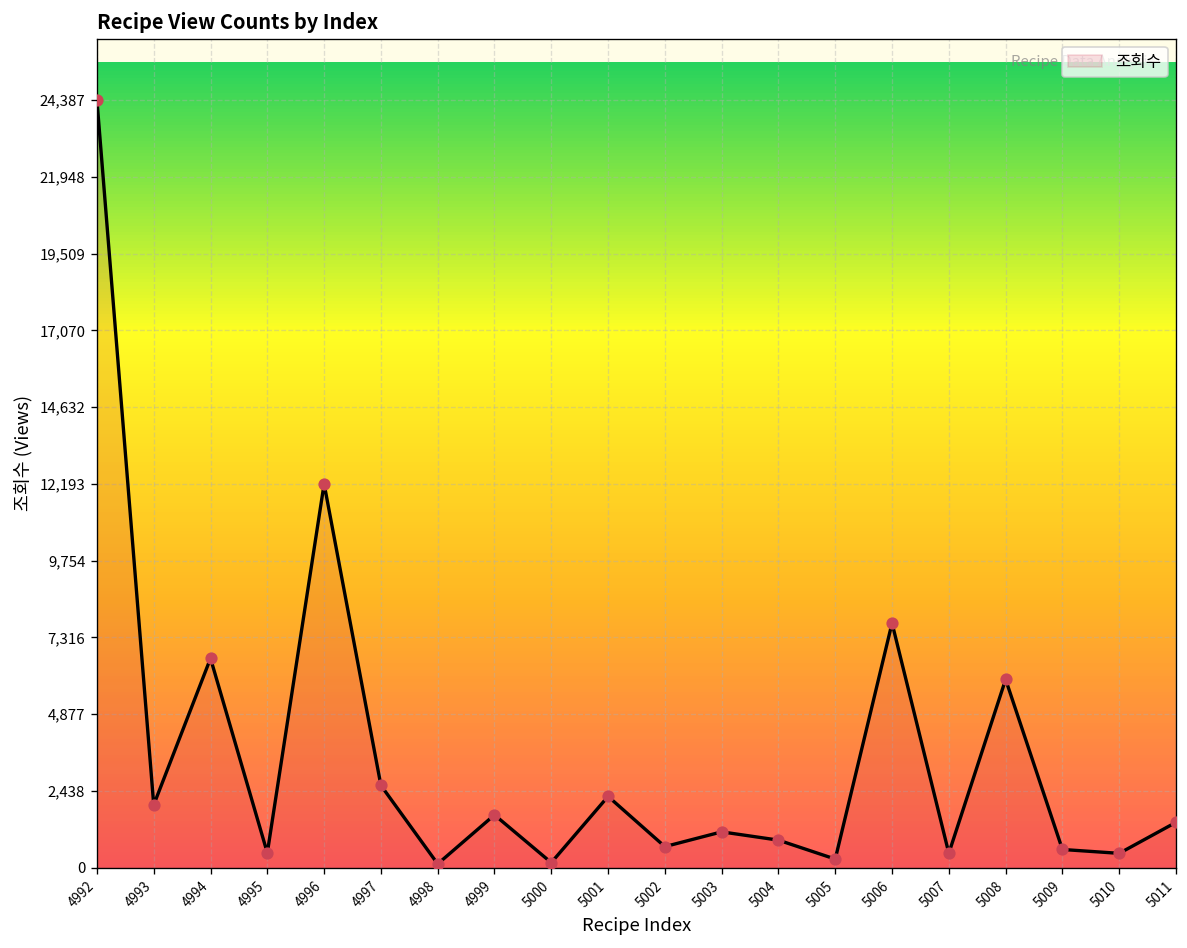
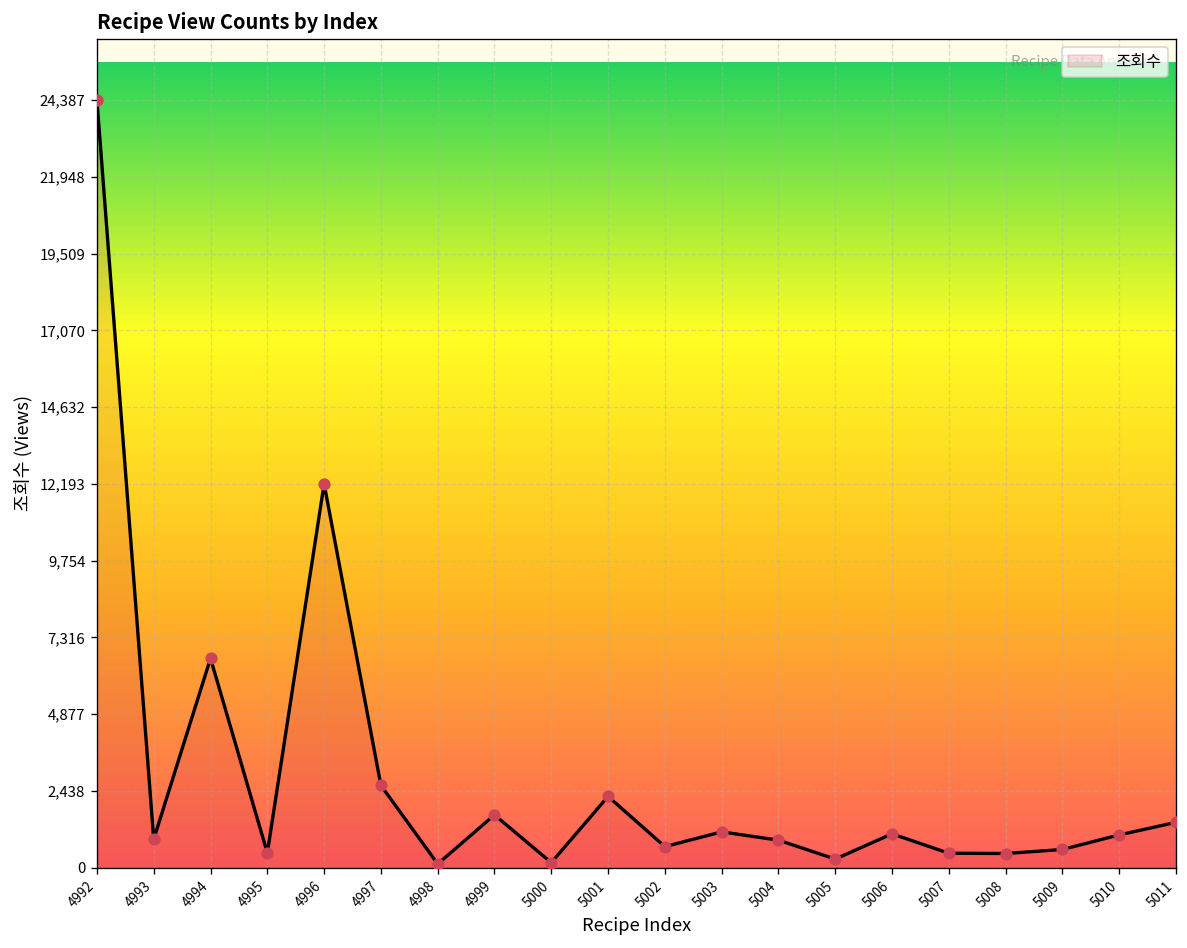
  {
    "4992": "24,400",
-   "4993": "2,000",
+   "4993": "900",
    "4994": "6,600",
    "4995": "500",
    "4996": "12,200",
    "4997": "2,600",
    "4998": "100",
    "4999": "1,700",
    "5000": "200",
    "5001": "2,300",
    "5002": "700",
    "5003": "1,100",
    "5004": "900",
    "5005": "300",
-   "5006": "7,800",
+   "5006": "1,100",
    "5007": "500",
-   "5008": "6,000",
+   "5008": "400",
    "5009": "600",
-   "5010": "500",
+   "5010": "1,000",
    "5011": "1,400"
  }
